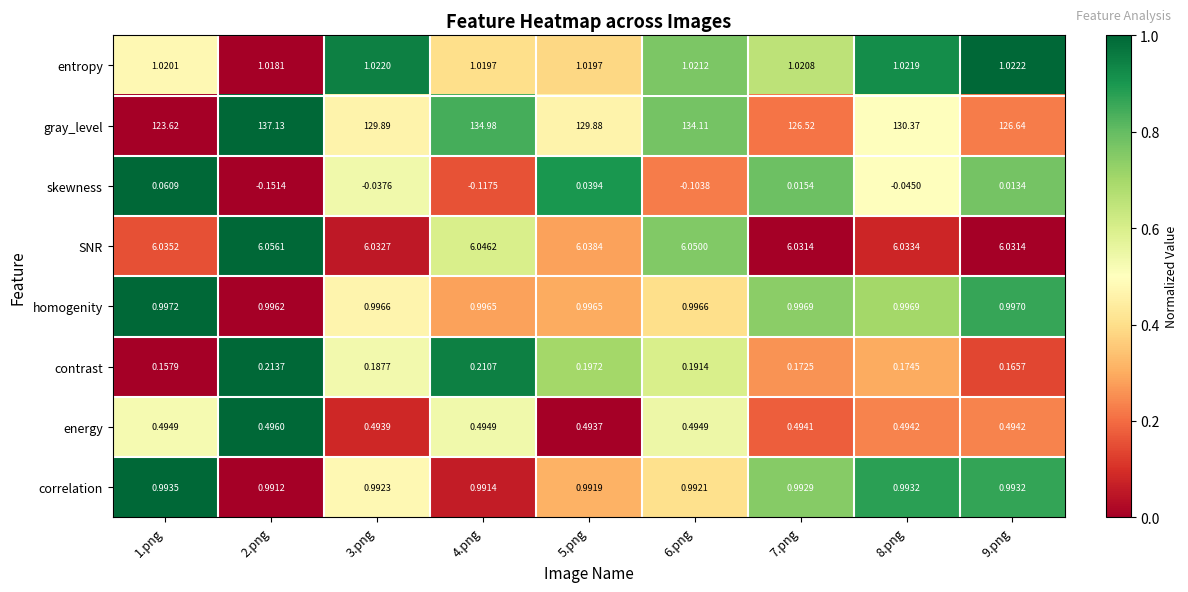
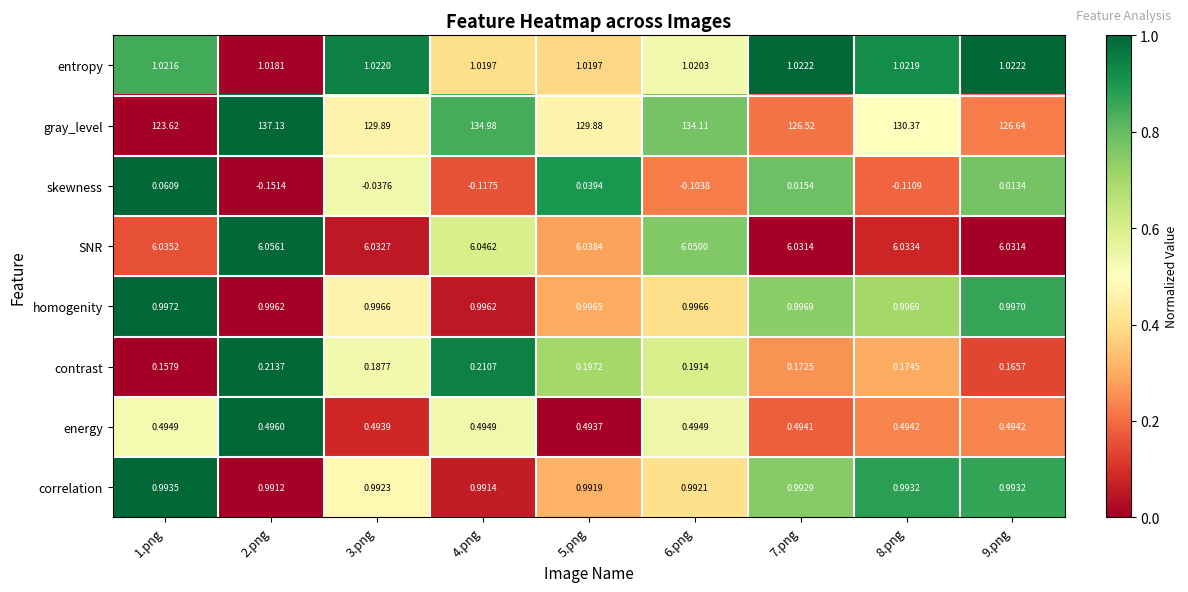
  {
    "entropy": {
-     "1.png": 1.0201,
+     "1.png": 1.0216,
      "2.png": 1.0181,
      "3.png": 1.0220,
      "4.png": 1.0197,
      "5.png": 1.0197,
-     "6.png": 1.0212,
-     "7.png": 1.0208,
+     "6.png": 1.0203,
+     "7.png": 1.0222,
      "8.png": 1.0219,
      "9.png": 1.0222
    },
    "gray_level": {
      "1.png": 123.62,
      "2.png": 137.13,
      "3.png": 129.89,
      "4.png": 134.98,
      "5.png": 129.88,
      "6.png": 134.11,
      "7.png": 126.52,
      "8.png": 130.37,
      "9.png": 126.64
    },
    "skewness": {
      "1.png": 0.0609,
      "2.png": -0.1514,
      "3.png": -0.0376,
      "4.png": -0.1175,
      "5.png": 0.0394,
      "6.png": -0.1038,
      "7.png": 0.0154,
-     "8.png": -0.0450,
+     "8.png": -0.1109,
      "9.png": 0.0134
    },
    "SNR": {
      "1.png": 6.0352,
      "2.png": 6.0561,
      "3.png": 6.0327,
      "4.png": 6.0462,
      "5.png": 6.0384,
      "6.png": 6.0500,
      "7.png": 6.0314,
      "8.png": 6.0334,
      "9.png": 6.0314
    },
    "homogenity": {
      "1.png": 0.9972,
      "2.png": 0.9962,
      "3.png": 0.9966,
-     "4.png": 0.9965,
+     "4.png": 0.9962,
      "5.png": 0.9965,
      "6.png": 0.9966,
      "7.png": 0.9969,
      "8.png": 0.9969,
      "9.png": 0.9970
    },
    "contrast": {
      "1.png": 0.1579,
      "2.png": 0.2137,
      "3.png": 0.1877,
      "4.png": 0.2107,
      "5.png": 0.1972,
      "6.png": 0.1914,
      "7.png": 0.1725,
      "8.png": 0.1745,
      "9.png": 0.1657
    },
    "energy": {
      "1.png": 0.4949,
      "2.png": 0.4960,
      "3.png": 0.4939,
      "4.png": 0.4949,
      "5.png": 0.4937,
      "6.png": 0.4949,
      "7.png": 0.4941,
      "8.png": 0.4942,
      "9.png": 0.4942
    },
    "correlation": {
      "1.png": 0.9935,
      "2.png": 0.9912,
      "3.png": 0.9923,
      "4.png": 0.9914,
      "5.png": 0.9919,
      "6.png": 0.9921,
      "7.png": 0.9929,
      "8.png": 0.9932,
      "9.png": 0.9932
    }
  }
